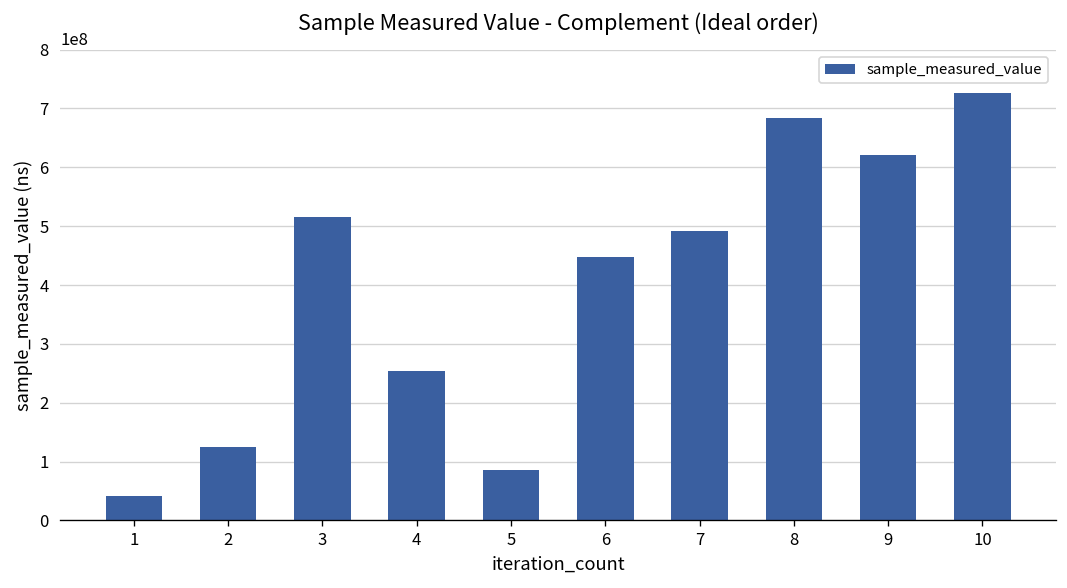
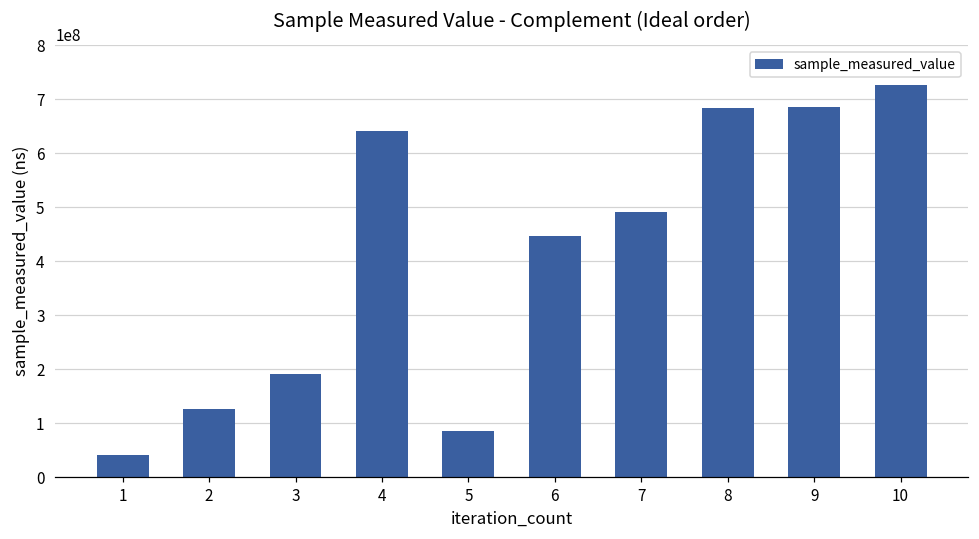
  {
    "1": 40000000,
    "2": 130000000,
-   "3": 520000000,
-   "4": 250000000,
+   "3": 190000000,
+   "4": 640000000,
    "5": 90000000,
    "6": 450000000,
    "7": 490000000,
    "8": 680000000,
-   "9": 620000000,
+   "9": 690000000,
    "10": 730000000
  }
